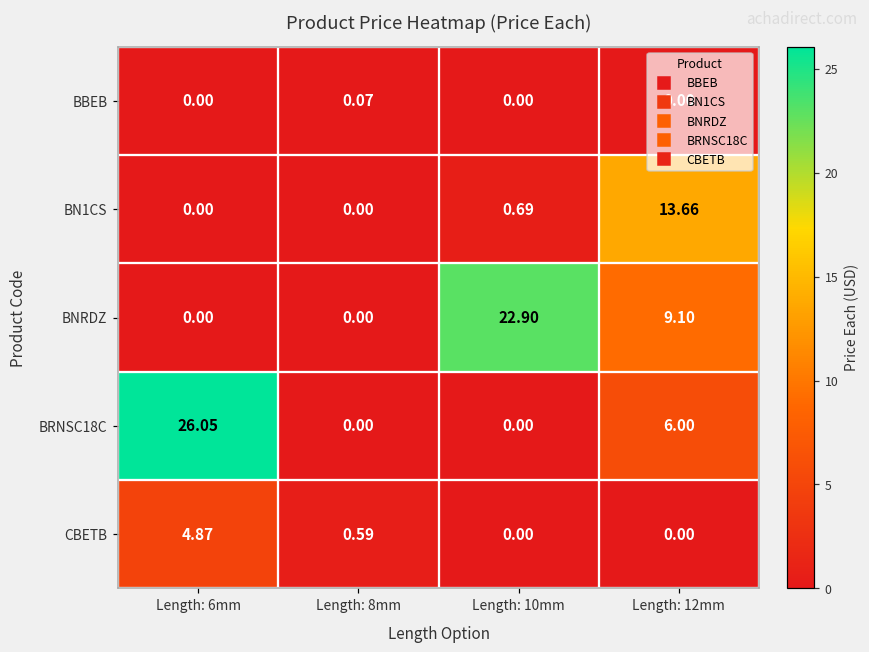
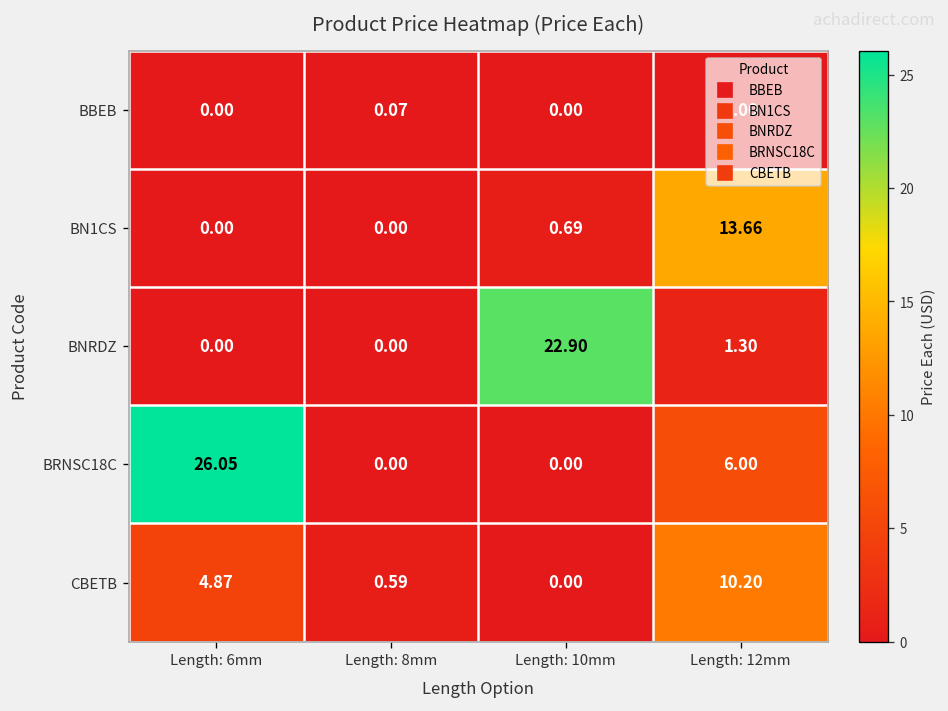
  {
    "BBEB": {
      "Length: 6mm": 0.00,
      "Length: 8mm": 0.07,
      "Length: 10mm": 0.00
    },
    "BN1CS": {
      "Length: 6mm": 0.00,
      "Length: 8mm": 0.00,
      "Length: 10mm": 0.69,
      "Length: 12mm": 13.66
    },
    "BNRDZ": {
      "Length: 6mm": 0.00,
      "Length: 8mm": 0.00,
      "Length: 10mm": 22.90,
-     "Length: 12mm": 9.10
+     "Length: 12mm": 1.30
    },
    "BRNSC18C": {
      "Length: 6mm": 26.05,
      "Length: 8mm": 0.00,
      "Length: 10mm": 0.00,
      "Length: 12mm": 6.00
    },
    "CBETB": {
      "Length: 6mm": 4.87,
      "Length: 8mm": 0.59,
      "Length: 10mm": 0.00,
-     "Length: 12mm": 0.00
+     "Length: 12mm": 10.20
    }
  }
